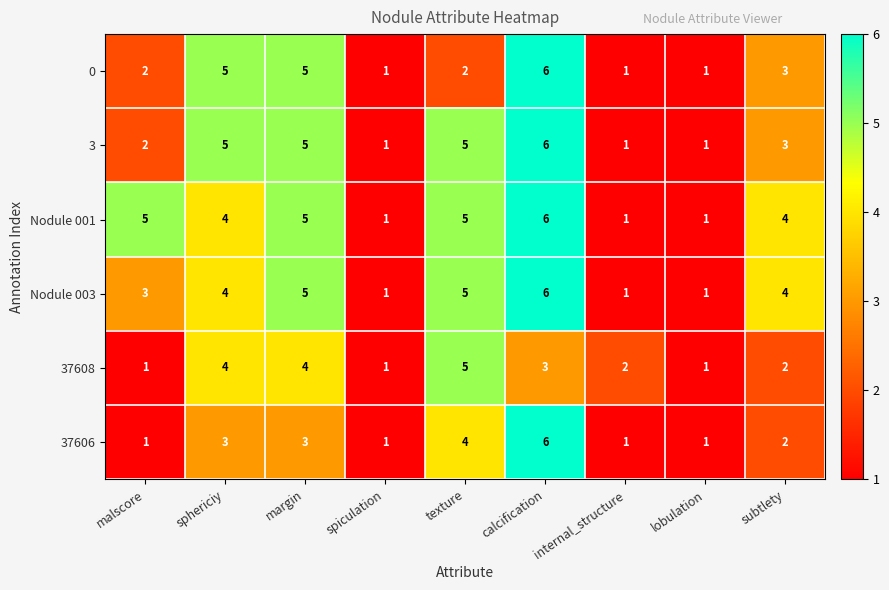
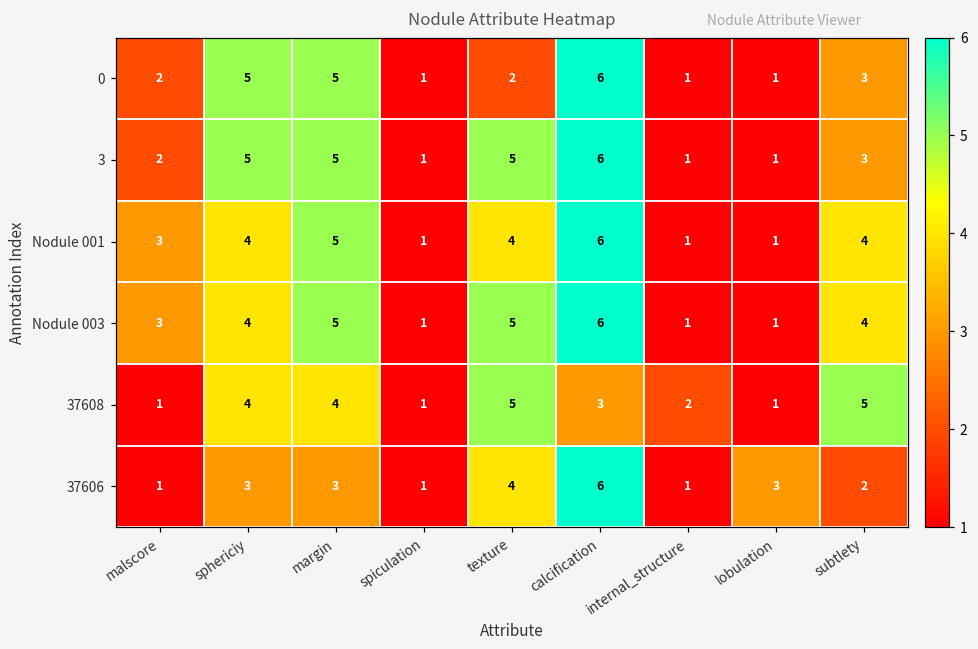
  {
    "0": {
      "malscore": 2,
      "sphericiy": 5,
      "margin": 5,
      "spiculation": 1,
      "texture": 2,
      "calcification": 6,
      "internal_structure": 1,
      "lobulation": 1,
      "subtlety": 3
    },
    "3": {
      "malscore": 2,
      "sphericiy": 5,
      "margin": 5,
      "spiculation": 1,
      "texture": 5,
      "calcification": 6,
      "internal_structure": 1,
      "lobulation": 1,
      "subtlety": 3
    },
    "Nodule 001": {
-     "malscore": 5,
+     "malscore": 3,
      "sphericiy": 4,
      "margin": 5,
      "spiculation": 1,
-     "texture": 5,
+     "texture": 4,
      "calcification": 6,
      "internal_structure": 1,
      "lobulation": 1,
      "subtlety": 4
    },
    "Nodule 003": {
      "malscore": 3,
      "sphericiy": 4,
      "margin": 5,
      "spiculation": 1,
      "texture": 5,
      "calcification": 6,
      "internal_structure": 1,
      "lobulation": 1,
      "subtlety": 4
    },
    "37608": {
      "malscore": 1,
      "sphericiy": 4,
      "margin": 4,
      "spiculation": 1,
      "texture": 5,
      "calcification": 3,
      "internal_structure": 2,
      "lobulation": 1,
-     "subtlety": 2
+     "subtlety": 5
    },
    "37606": {
      "malscore": 1,
      "sphericiy": 3,
      "margin": 3,
      "spiculation": 1,
      "texture": 4,
      "calcification": 6,
      "internal_structure": 1,
-     "lobulation": 1,
+     "lobulation": 3,
      "subtlety": 2
    }
  }
